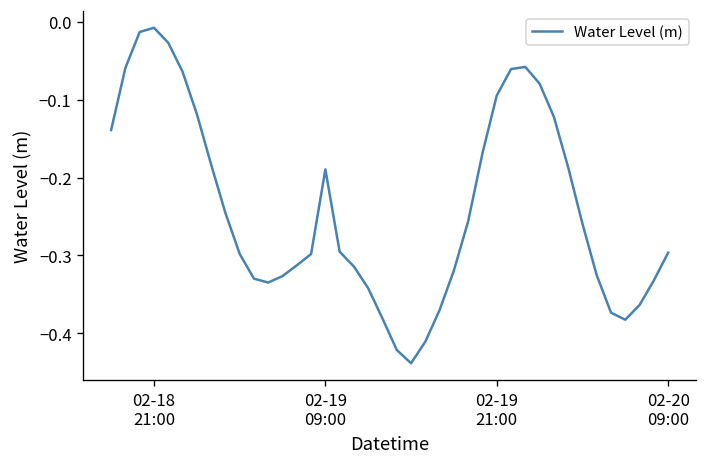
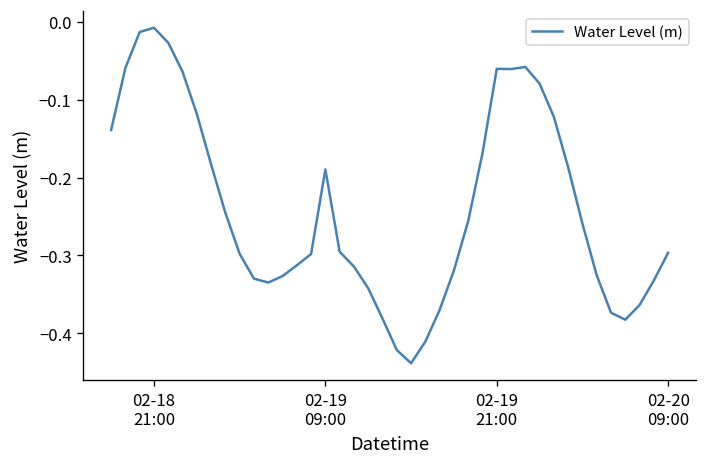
  {
    "02-18 21:00": -0.01,
    "02-19 09:00": -0.19,
-   "02-19 21:00": -0.09,
+   "02-19 21:00": -0.06,
    "02-20 09:00": -0.30
  }
